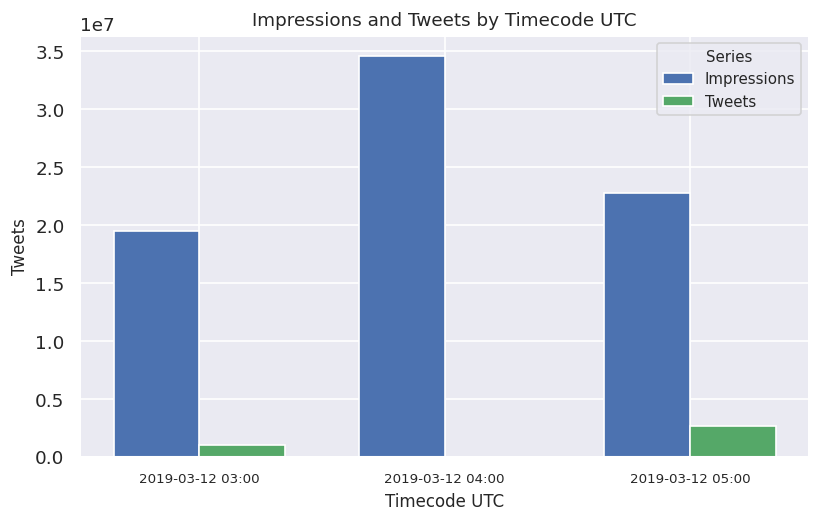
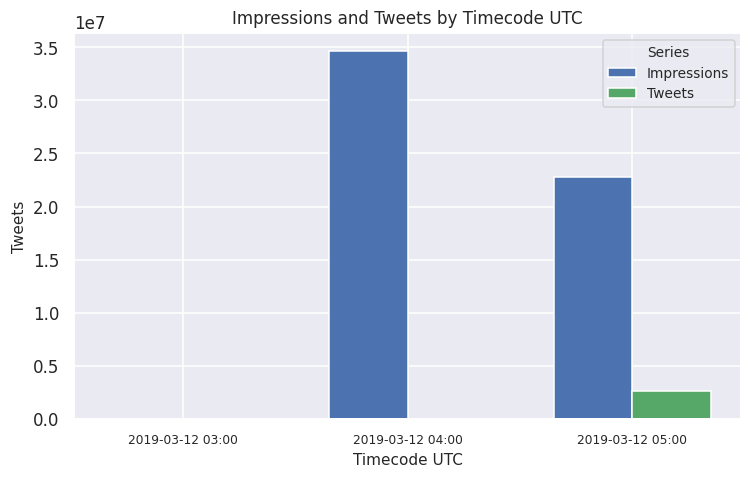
  {
    "Impressions": {
-     "2019-03-12 03:00": 19000000,
+     "2019-03-12 03:00": 0,
      "2019-03-12 04:00": 35000000,
      "2019-03-12 05:00": 23000000
    },
    "Tweets": {
-     "2019-03-12 03:00": 1000000,
+     "2019-03-12 03:00": 0,
      "2019-03-12 05:00": 3000000
    }
  }
